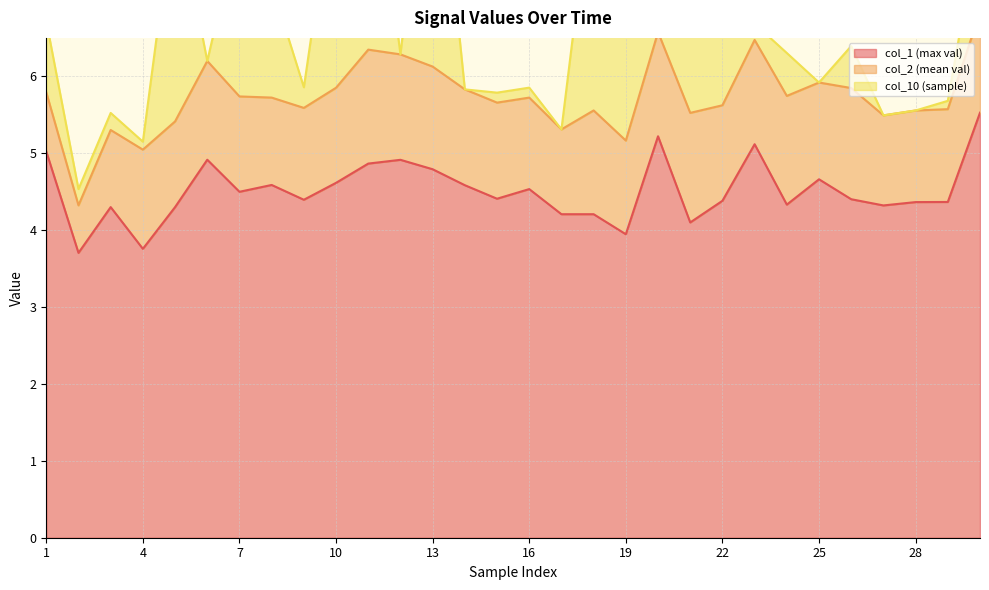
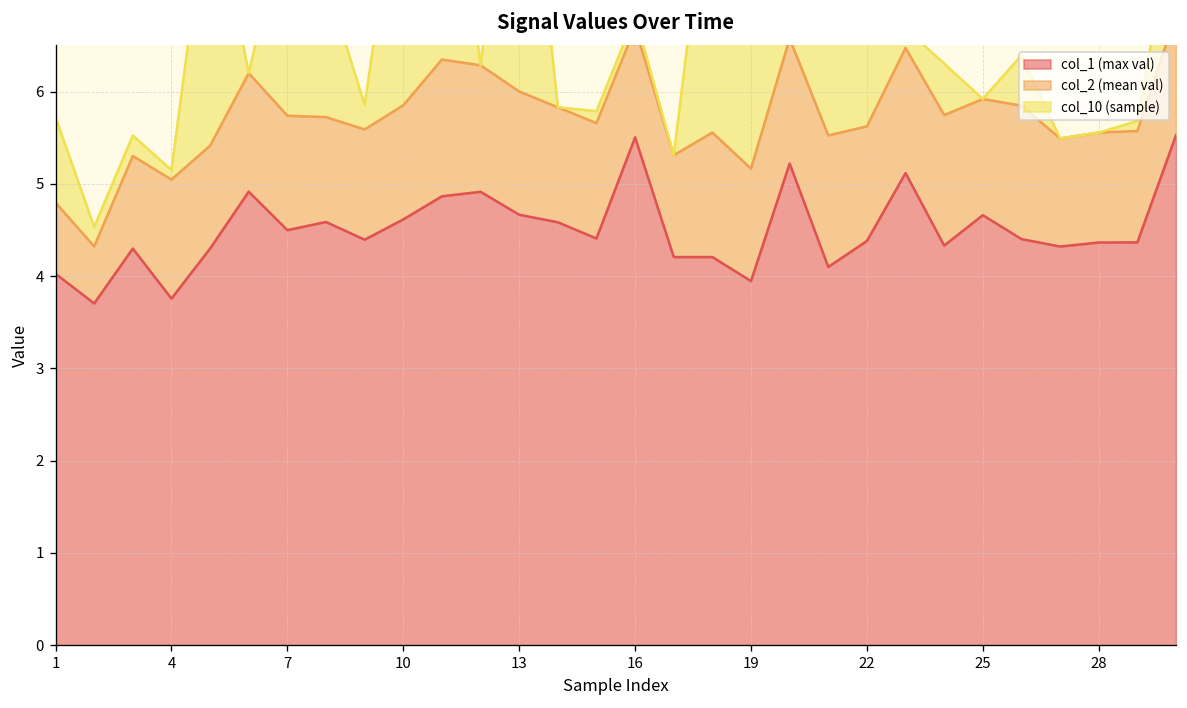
  {
    "col_1 (max val)": {
-     "1": 5.0,
+     "1": 4.0,
      "4": 3.8,
      "7": 4.5,
      "10": 4.6,
-     "13": 4.8,
-     "16": 4.5,
+     "13": 4.7,
+     "16": 5.5,
      "19": 3.9,
      "22": 4.4,
      "25": 4.7,
      "28": 4.4
    }
  }
